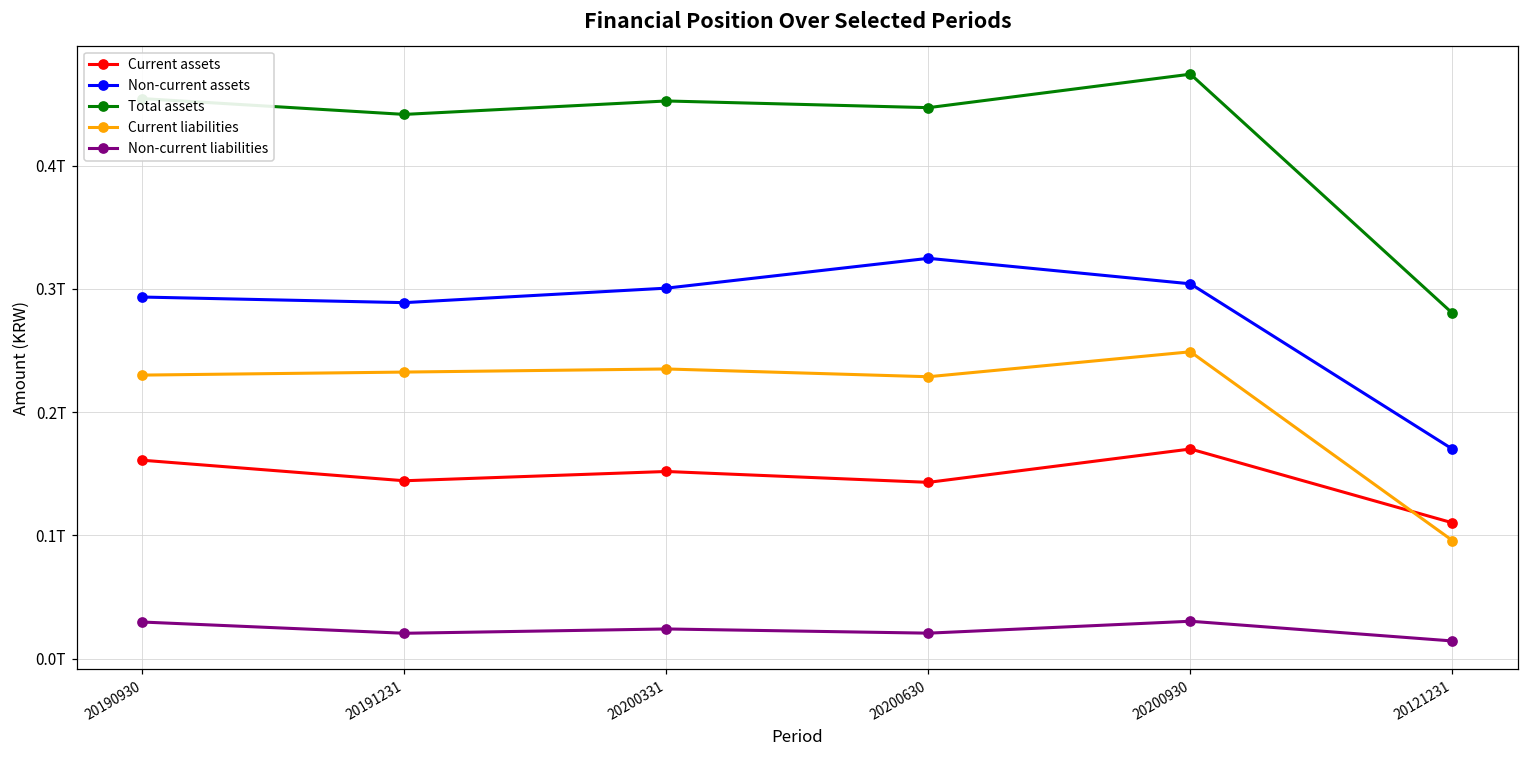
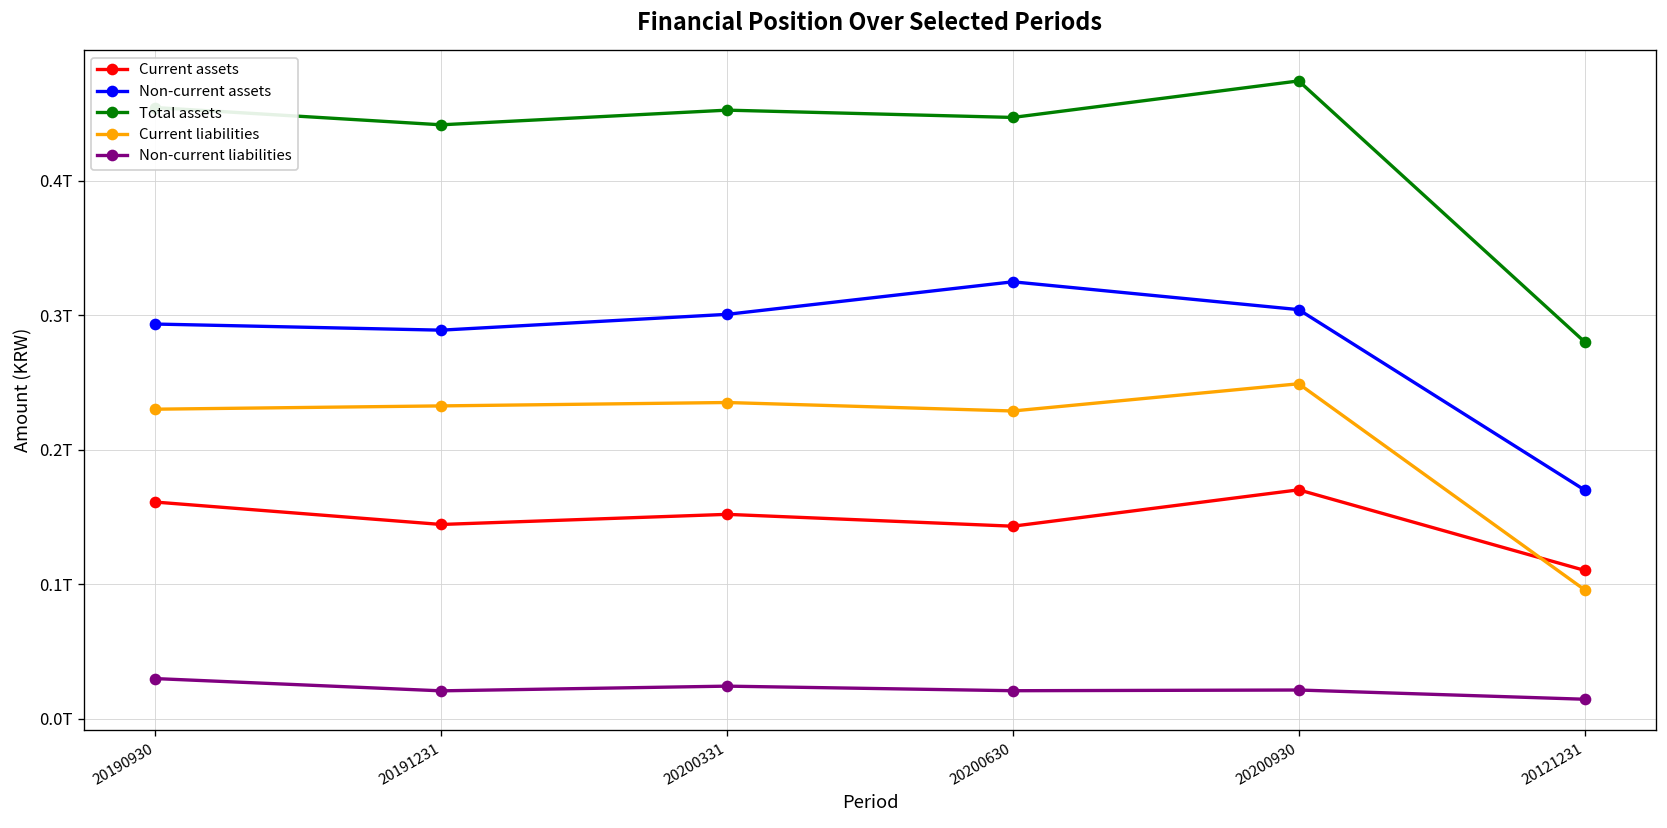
  {
    "Current assets": {
      "20190930": "0.161T",
      "20191231": "0.144T",
      "20200331": "0.152T",
      "20200630": "0.143T",
      "20200930": "0.170T",
      "20121231": "0.110T"
    },
    "Non-current assets": {
      "20190930": "0.293T",
      "20191231": "0.289T",
      "20200331": "0.301T",
      "20200630": "0.325T",
      "20200930": "0.304T",
      "20121231": "0.170T"
    },
    "Total assets": {
      "20191231": "0.442T",
      "20200331": "0.453T",
      "20200630": "0.447T",
      "20200930": "0.474T",
      "20121231": "0.280T"
    },
    "Current liabilities": {
      "20190930": "0.230T",
      "20191231": "0.233T",
      "20200331": "0.235T",
      "20200630": "0.229T",
      "20200930": "0.249T",
      "20121231": "0.096T"
    },
    "Non-current liabilities": {
      "20190930": "0.030T",
      "20191231": "0.021T",
      "20200331": "0.024T",
      "20200630": "0.021T",
-     "20200930": "0.030T",
+     "20200930": "0.021T",
      "20121231": "0.014T"
    }
  }
